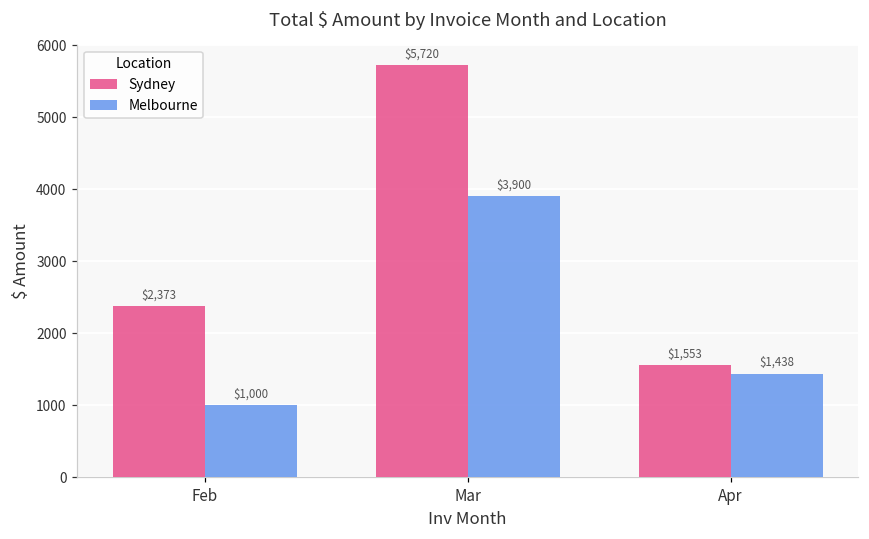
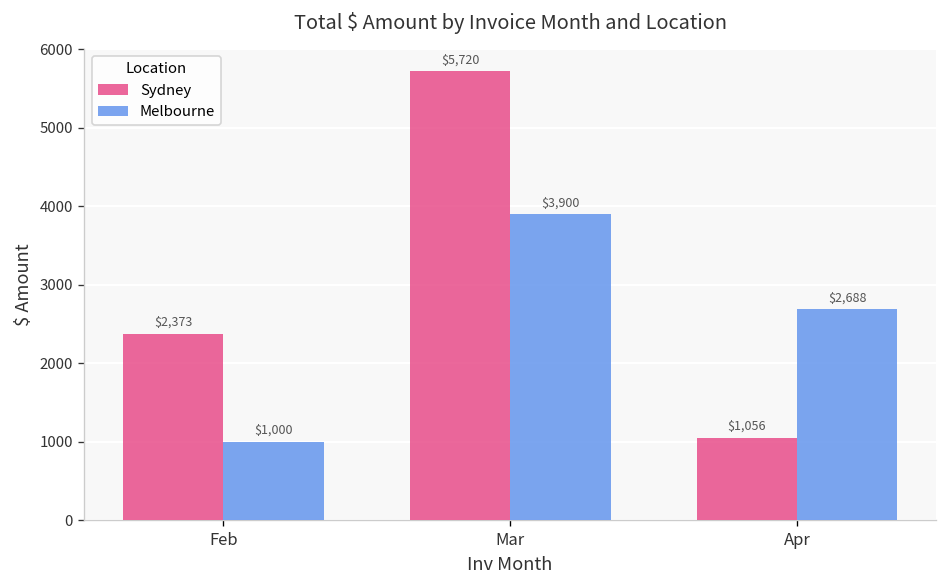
  {
    "Sydney": {
      "Feb": "$2,373",
      "Mar": "$5,720",
-     "Apr": "$1,553"
+     "Apr": "$1,056"
    },
    "Melbourne": {
      "Feb": "$1,000",
      "Mar": "$3,900",
-     "Apr": "$1,438"
+     "Apr": "$2,688"
    }
  }
